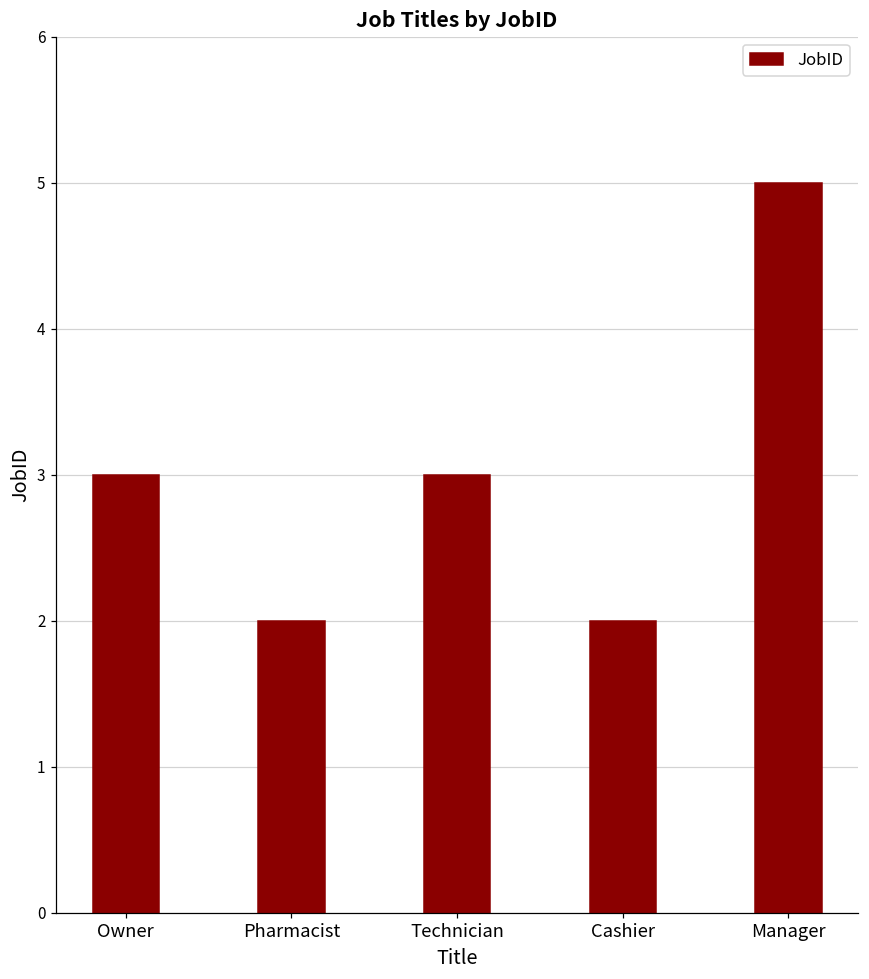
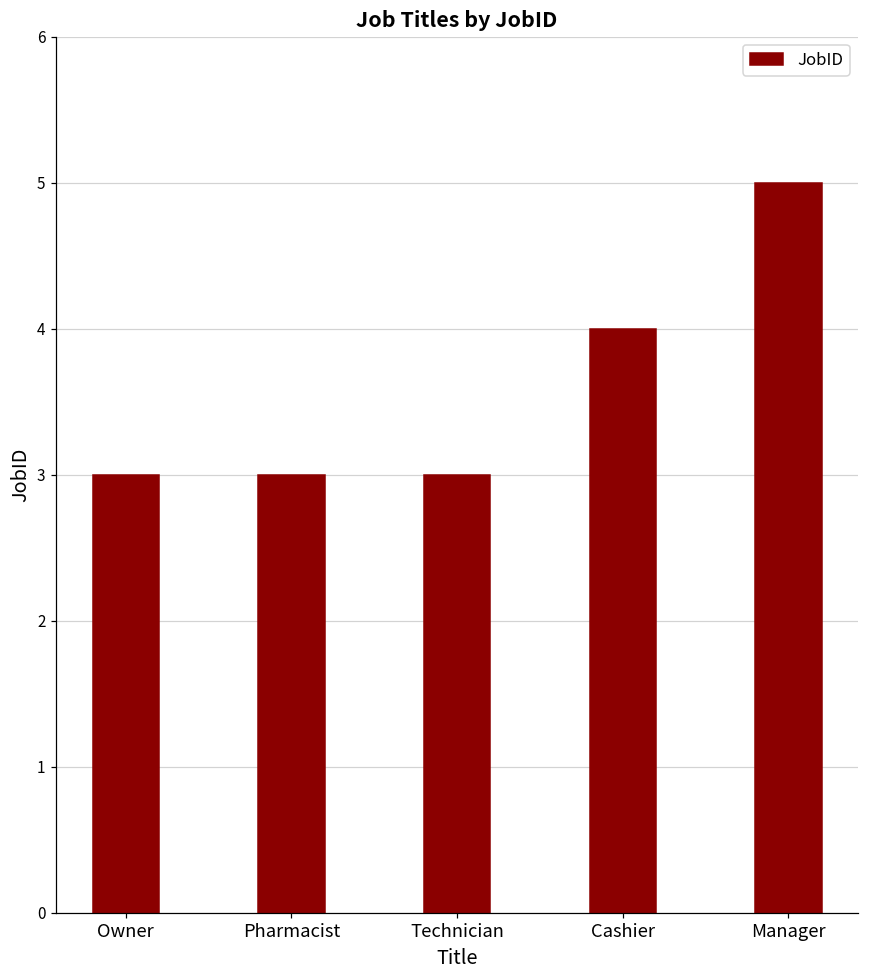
  {
    "Owner": 3,
-   "Pharmacist": 2,
+   "Pharmacist": 3,
    "Technician": 3,
-   "Cashier": 2,
+   "Cashier": 4,
    "Manager": 5
  }
